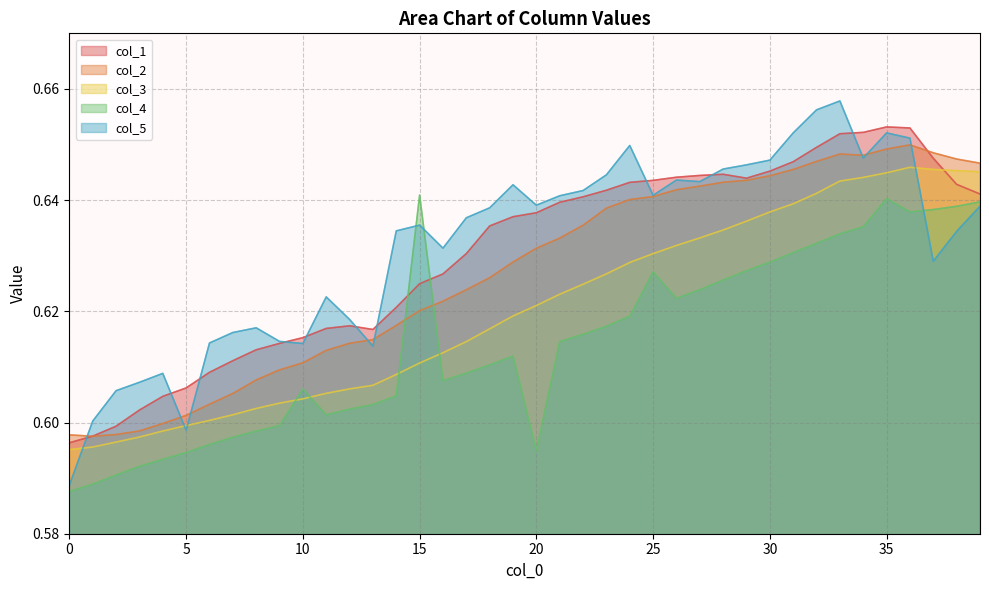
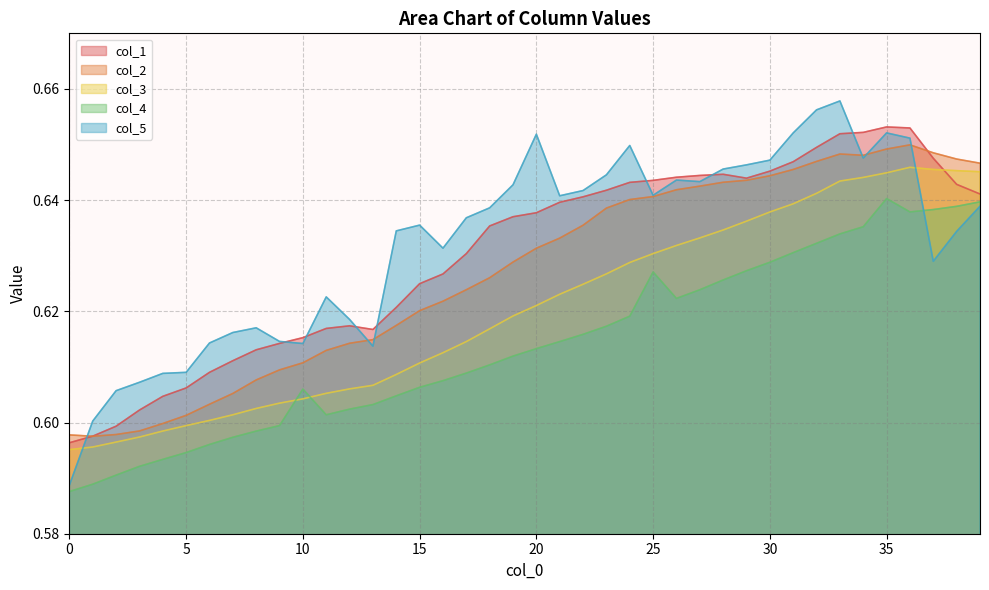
  {
    "col_4": {
      "0": 0.588,
      "5": 0.595,
      "10": 0.606,
-     "15": 0.641,
-     "20": 0.595,
+     "15": 0.606,
+     "20": 0.613,
      "25": 0.627,
      "30": 0.629,
      "35": 0.640
    },
    "col_5": {
      "0": 0.589,
-     "5": 0.599,
+     "5": 0.609,
      "10": 0.614,
      "15": 0.636,
-     "20": 0.639,
+     "20": 0.652,
      "30": 0.647,
      "35": 0.652
    }
  }
